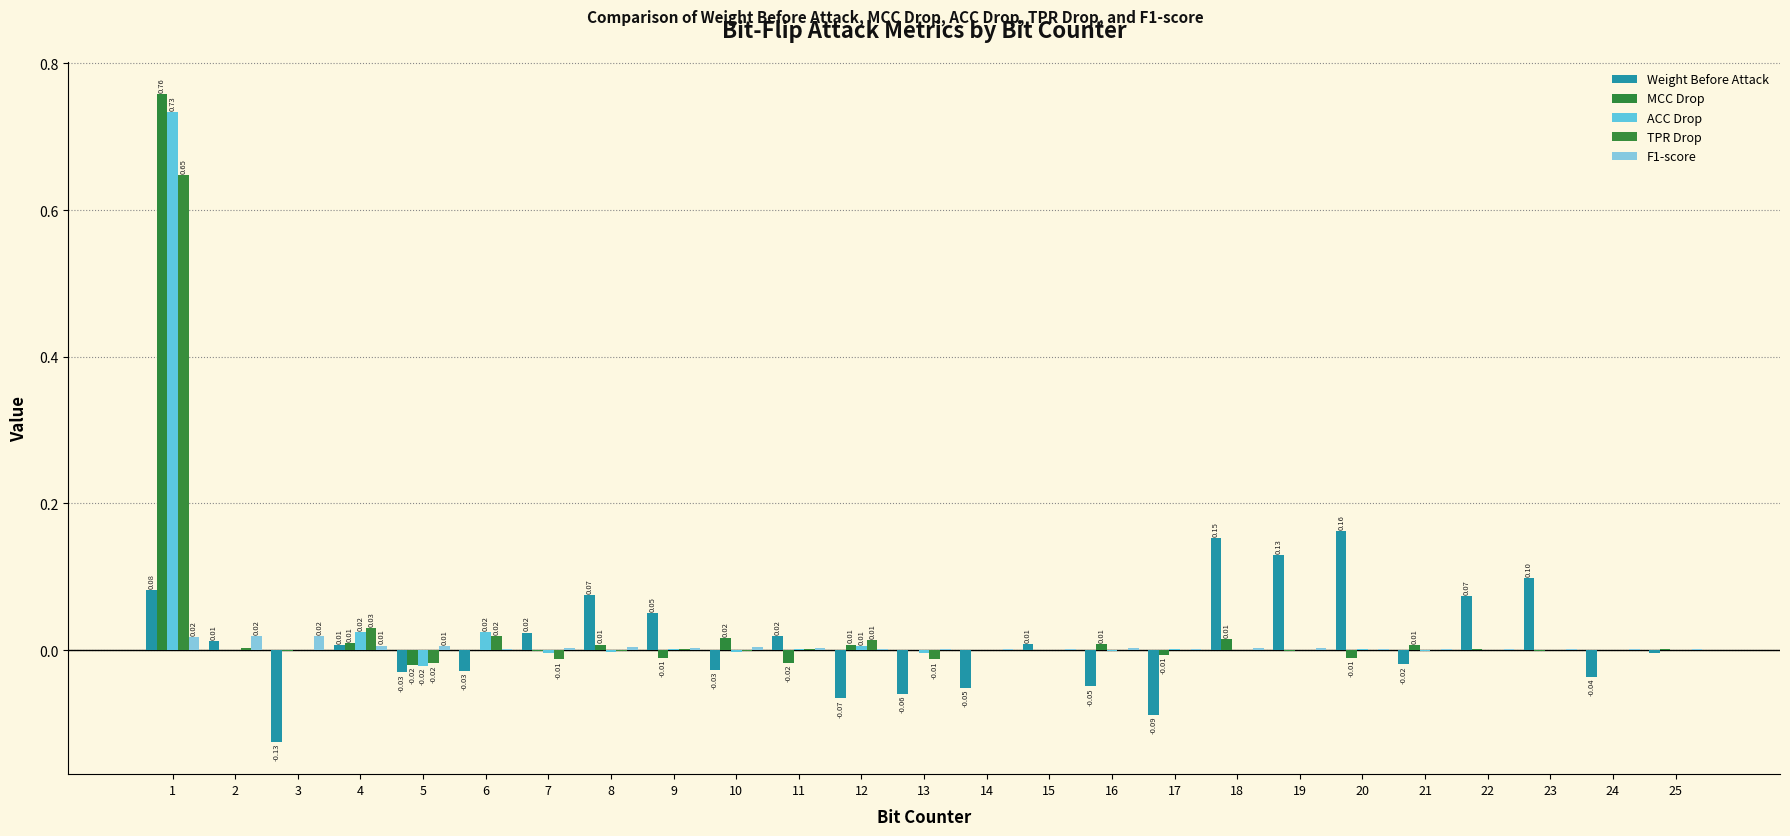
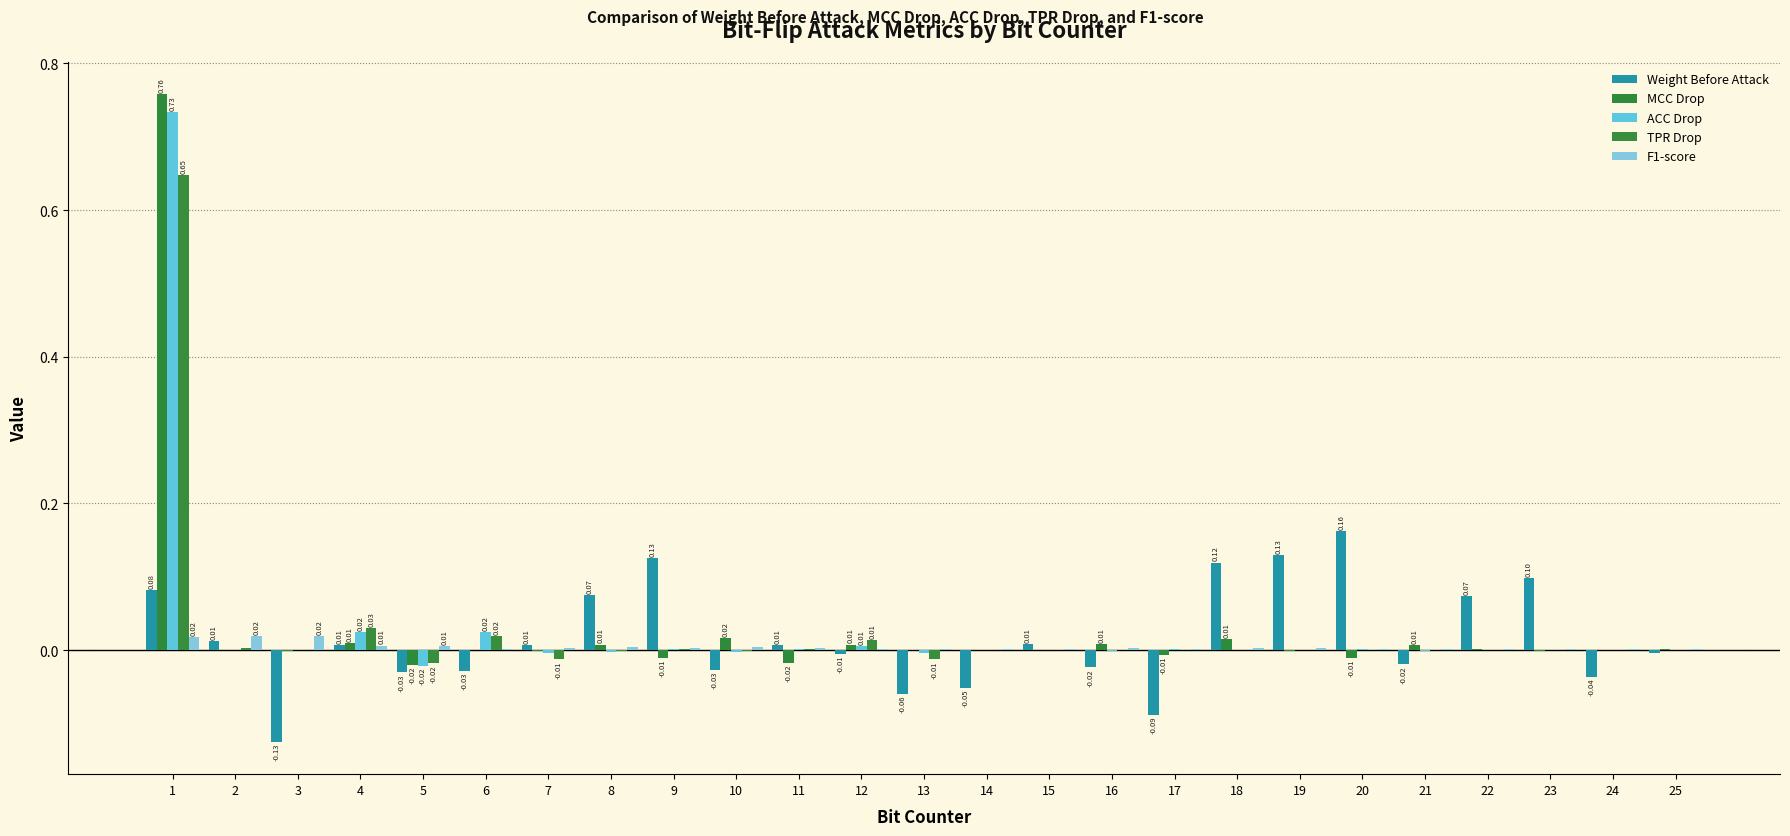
  {
    "Weight Before Attack": {
      "1": 0.08,
      "2": 0.01,
      "3": -0.13,
      "4": 0.01,
      "5": -0.03,
      "6": -0.03,
-     "7": 0.02,
+     "7": 0.01,
      "8": 0.07,
-     "9": 0.05,
+     "9": 0.13,
      "10": -0.03,
-     "11": 0.02,
-     "12": -0.07,
+     "11": 0.01,
+     "12": -0.01,
      "13": -0.06,
      "14": -0.05,
      "15": 0.01,
-     "16": -0.05,
+     "16": -0.02,
      "17": -0.09,
-     "18": 0.15,
+     "18": 0.12,
      "19": 0.13,
      "20": 0.16,
      "21": -0.02,
      "22": 0.07,
      "23": 0.10,
      "24": -0.04
    }
  }
